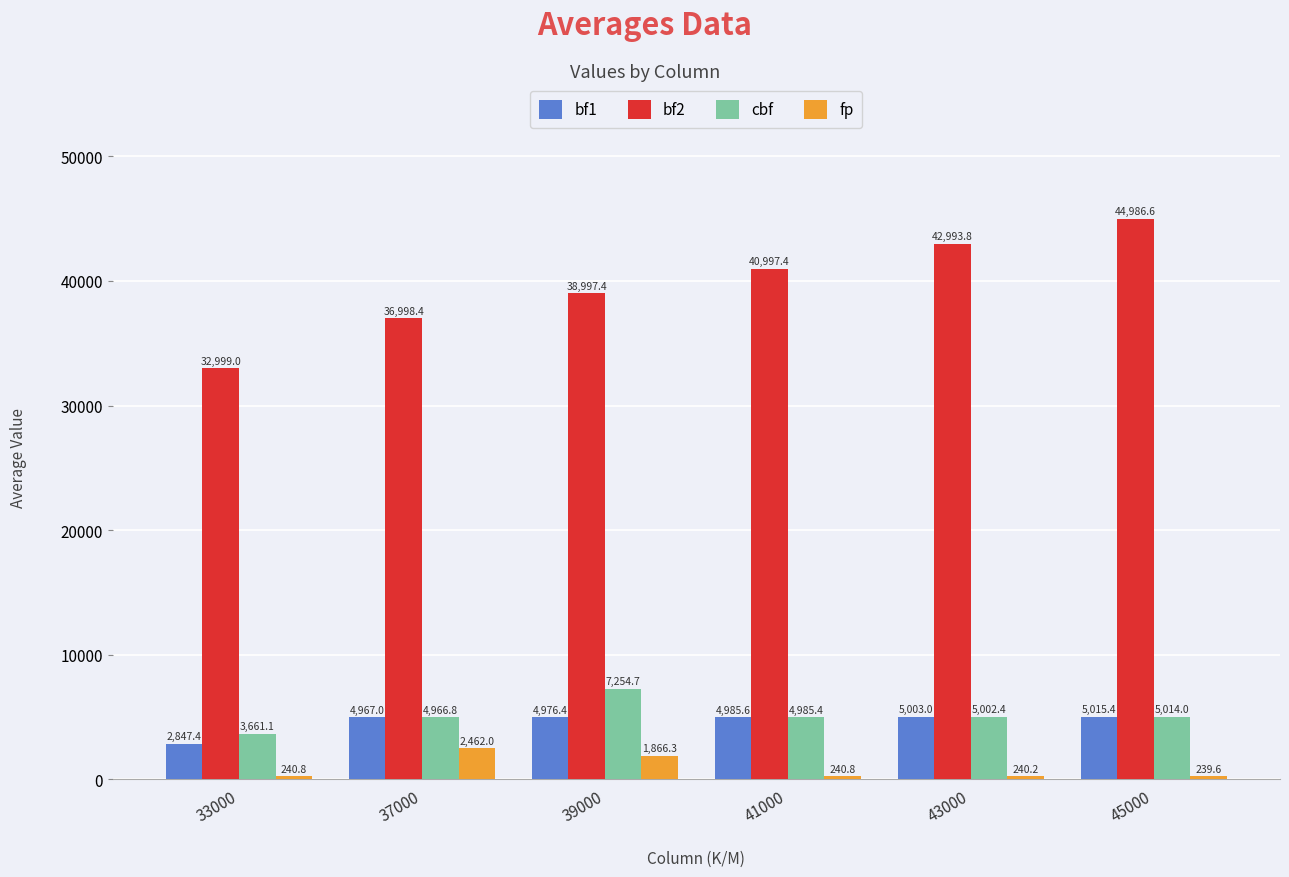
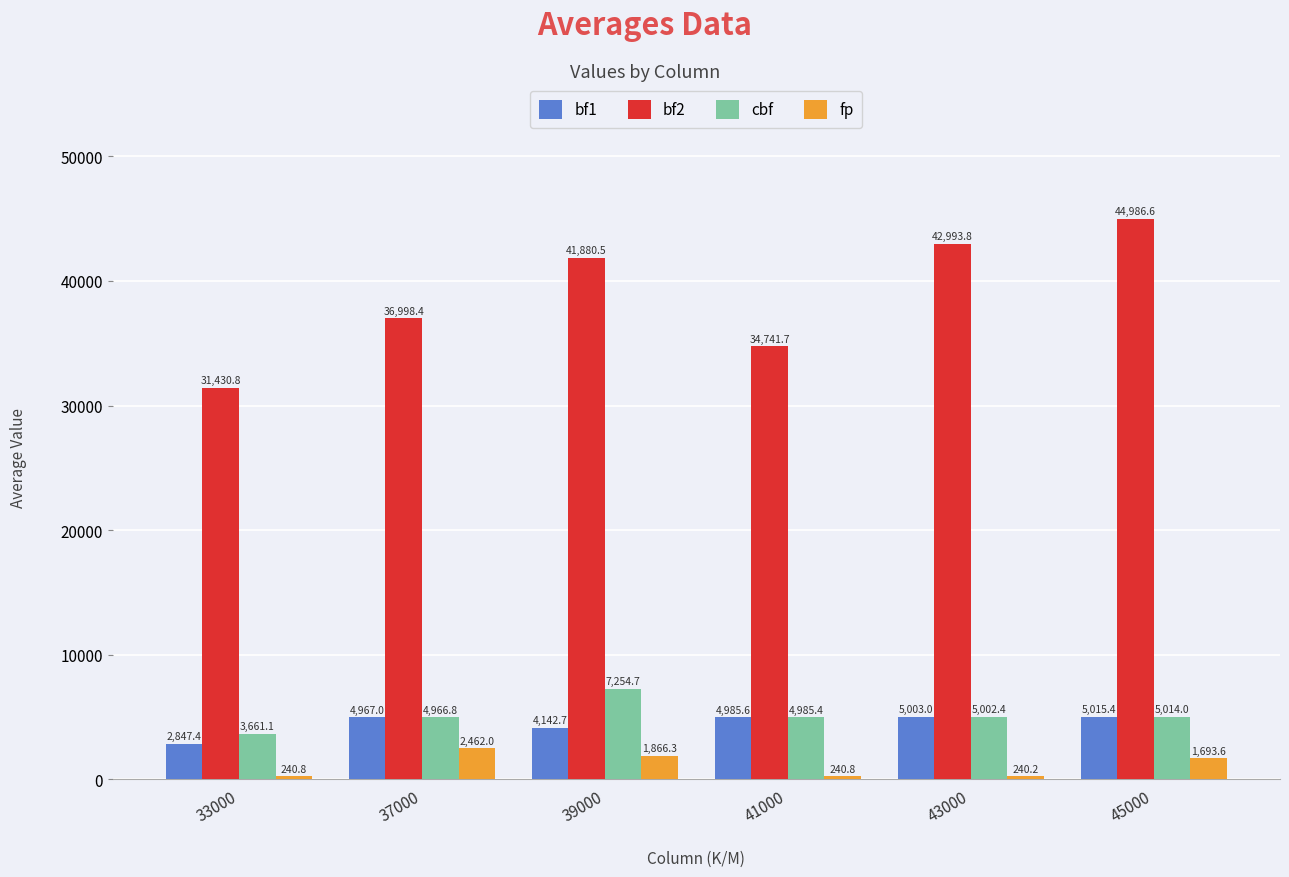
  {
    "bf1": {
      "33000": "2,847.4",
      "37000": "4,967.0",
-     "39000": "4,976.4",
+     "39000": "4,142.7",
      "41000": "4,985.6",
      "43000": "5,003.0",
      "45000": "5,015.4"
    },
    "bf2": {
-     "33000": "32,999.0",
+     "33000": "31,430.8",
      "37000": "36,998.4",
-     "39000": "38,997.4",
-     "41000": "40,997.4",
+     "39000": "41,880.5",
+     "41000": "34,741.7",
      "43000": "42,993.8",
      "45000": "44,986.6"
    },
    "cbf": {
      "33000": "3,661.1",
      "37000": "4,966.8",
      "39000": "7,254.7",
      "41000": "4,985.4",
      "43000": "5,002.4",
      "45000": "5,014.0"
    },
    "fp": {
      "33000": "240.8",
      "37000": "2,462.0",
      "39000": "1,866.3",
      "41000": "240.8",
      "43000": "240.2",
-     "45000": "239.6"
+     "45000": "1,693.6"
    }
  }
